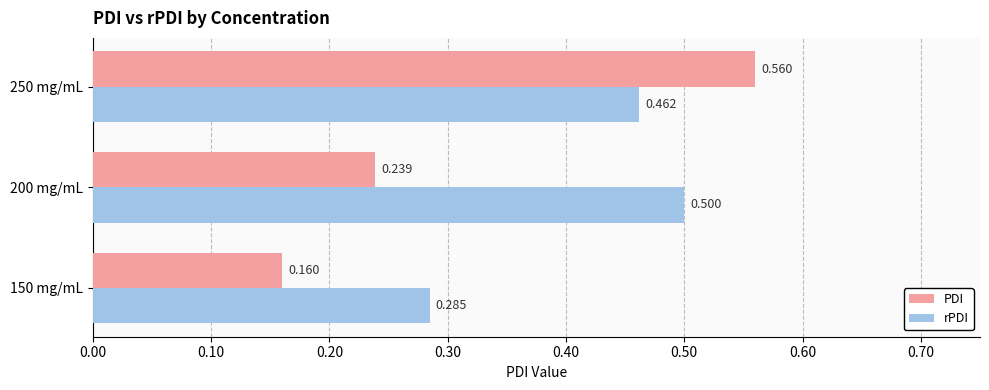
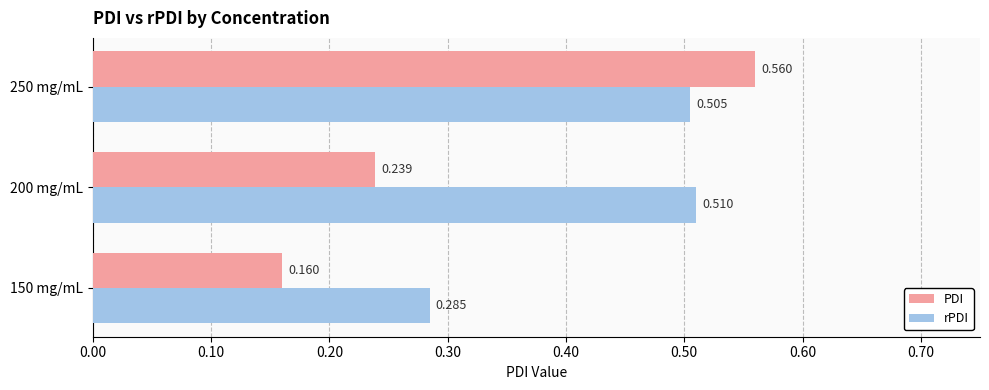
  {
    "PDI": {
      "250 mg/mL": 0.560,
      "200 mg/mL": 0.239,
      "150 mg/mL": 0.160
    },
    "rPDI": {
-     "250 mg/mL": 0.462,
-     "200 mg/mL": 0.500,
+     "250 mg/mL": 0.505,
+     "200 mg/mL": 0.510,
      "150 mg/mL": 0.285
    }
  }
